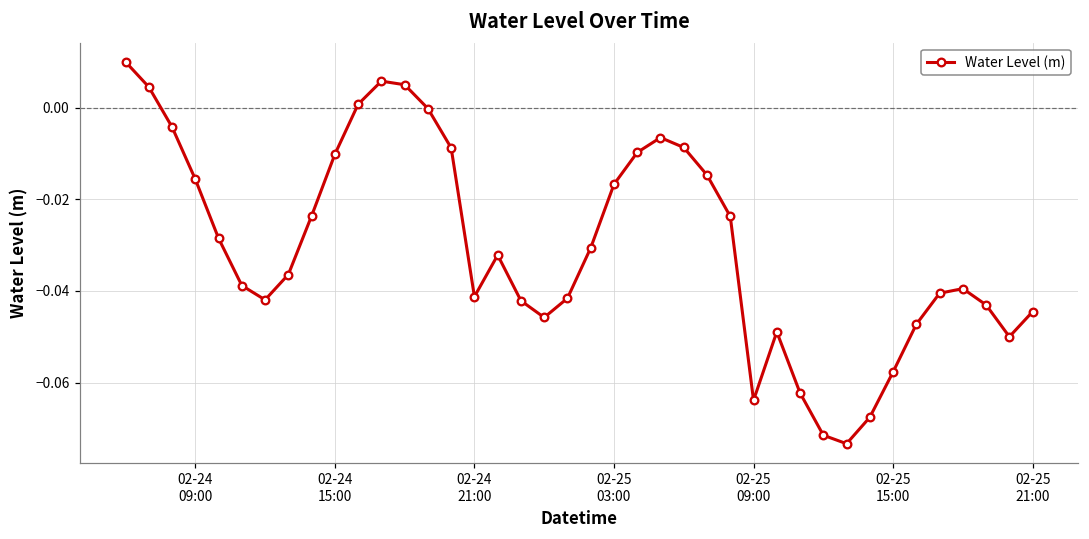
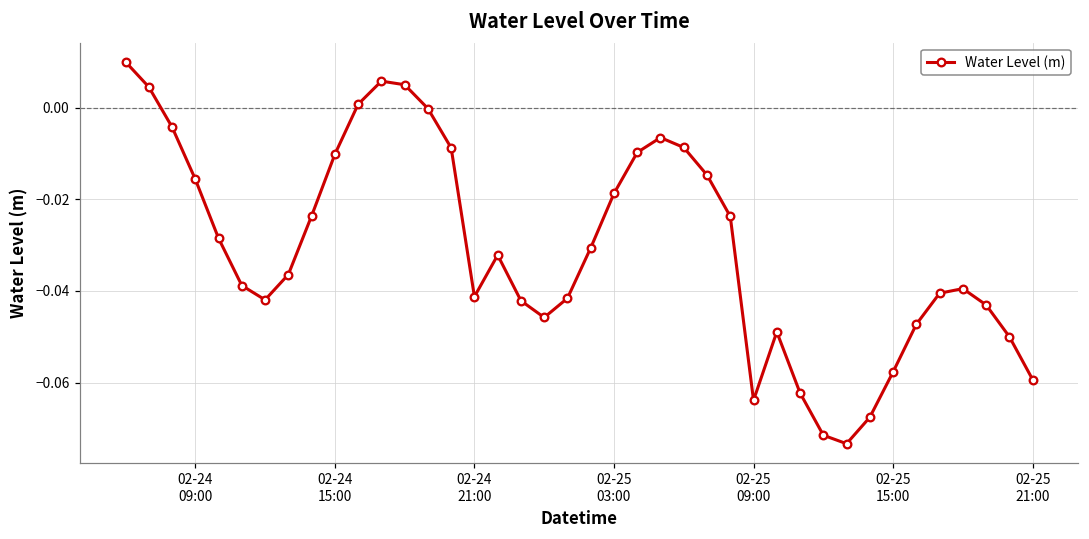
  {
    "02-24 09:00": -0.016,
    "02-24 15:00": -0.010,
    "02-24 21:00": -0.041,
-   "02-25 03:00": -0.017,
+   "02-25 03:00": -0.019,
    "02-25 09:00": -0.064,
    "02-25 15:00": -0.058,
-   "02-25 21:00": -0.045
+   "02-25 21:00": -0.059
  }
